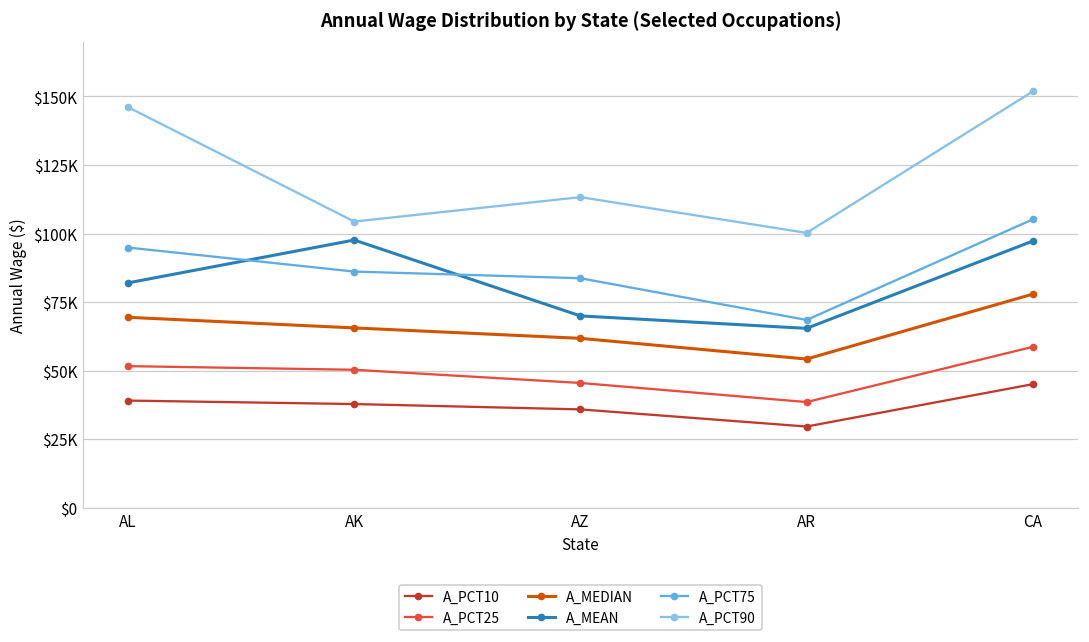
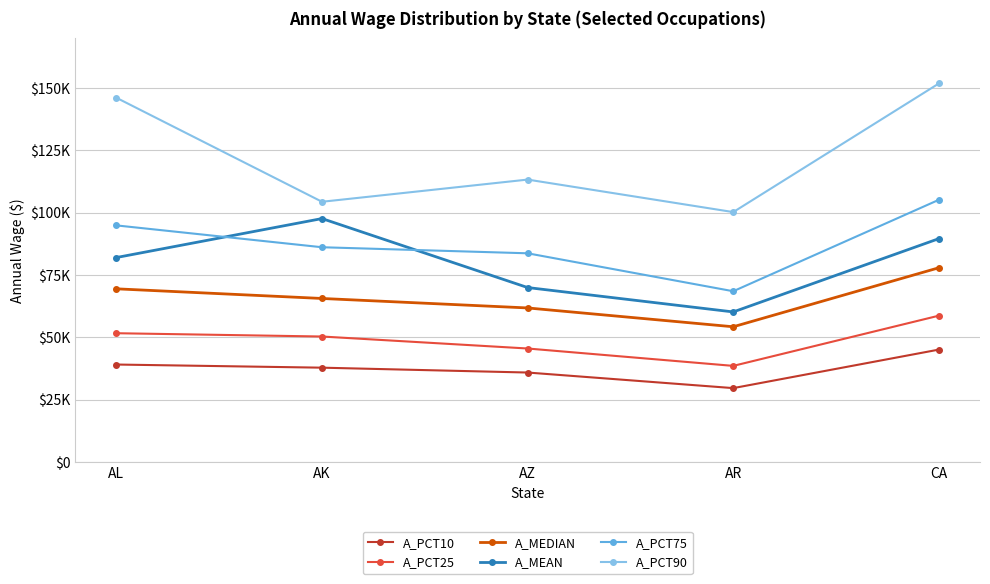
  {
    "A_MEAN": {
      "AL": "$82000",
      "AK": "$98000",
      "AZ": "$70000",
-     "AR": "$65000",
-     "CA": "$97000"
+     "AR": "$60000",
+     "CA": "$90000"
    }
  }
